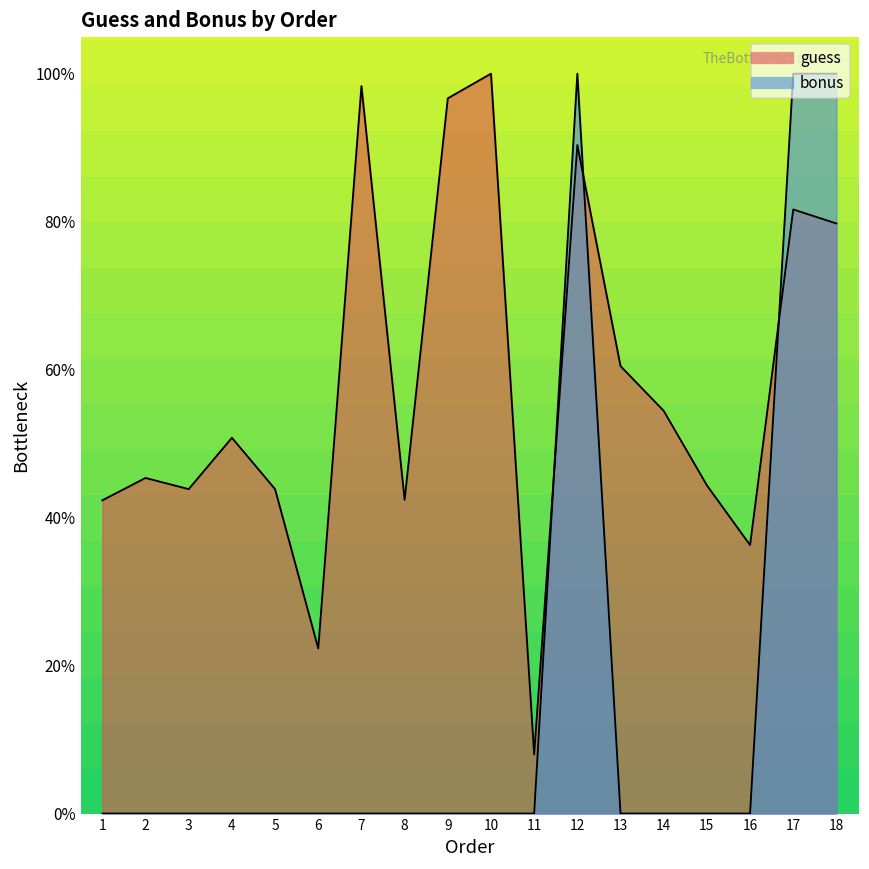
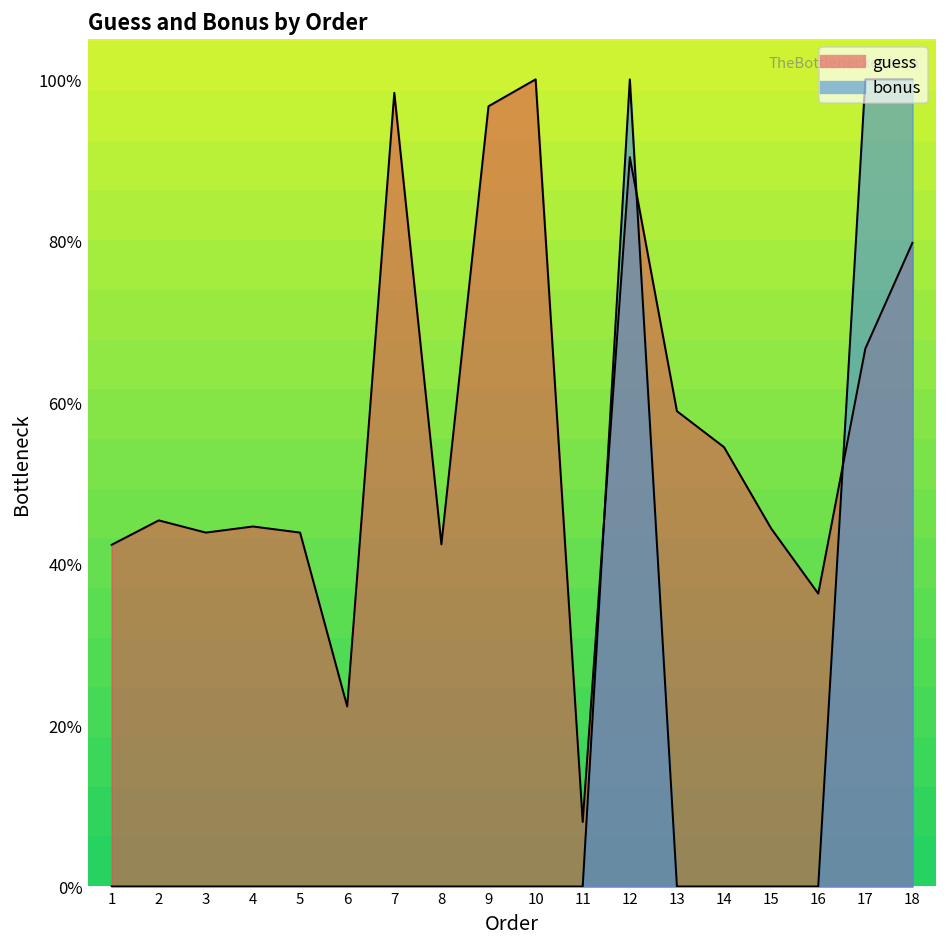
  {
    "guess": {
      "1": "42%",
      "2": "45%",
      "3": "44%",
-     "4": "51%",
+     "4": "45%",
      "5": "44%",
      "6": "22%",
      "7": "98%",
      "8": "42%",
      "9": "97%",
      "10": "100%",
      "11": "8%",
      "12": "90%",
-     "13": "60%",
+     "13": "59%",
      "14": "54%",
      "15": "44%",
      "16": "36%",
-     "17": "82%",
+     "17": "67%",
      "18": "80%"
    },
    "bonus": {
      "1": "0%",
      "2": "0%",
      "3": "0%",
      "4": "0%",
      "5": "0%",
      "6": "0%",
      "7": "0%",
      "8": "0%",
      "9": "0%",
      "10": "0%",
      "11": "0%",
      "12": "100%",
      "13": "0%",
      "14": "0%",
      "15": "0%",
      "16": "0%"
    }
  }
